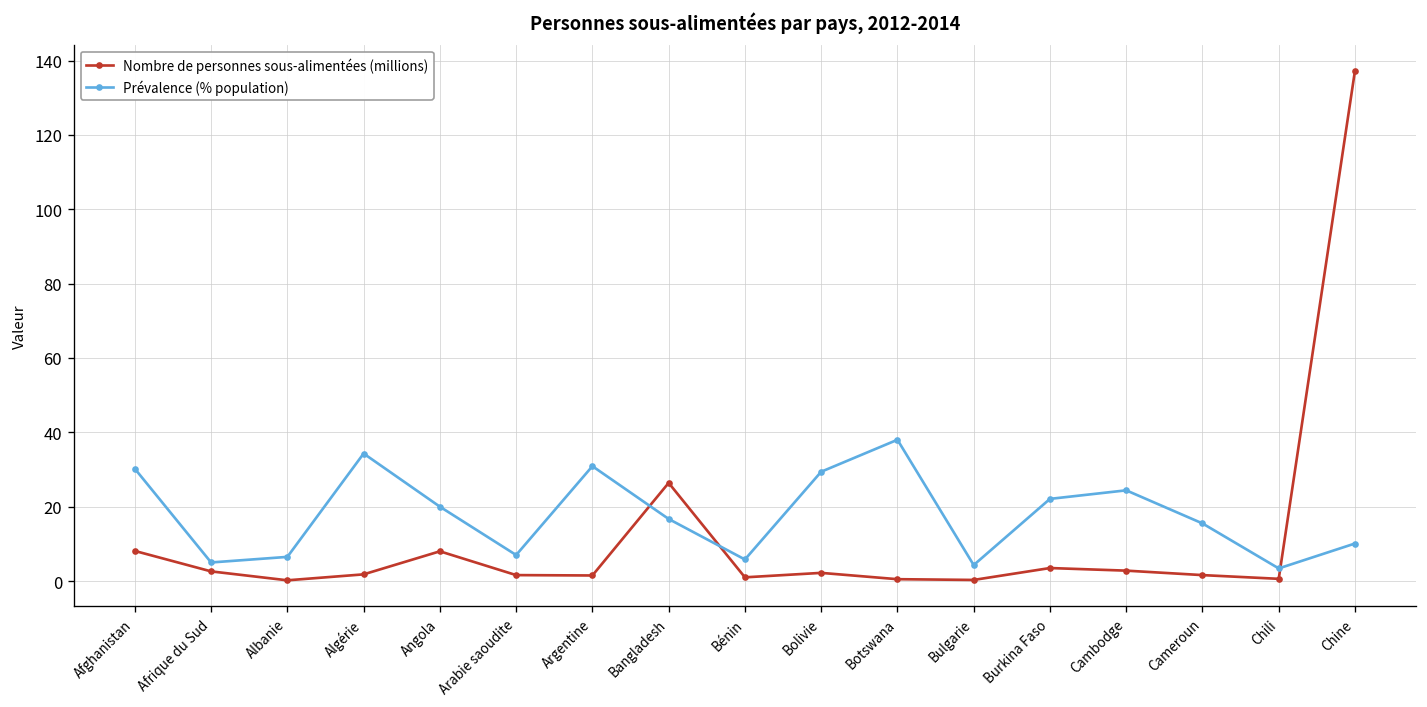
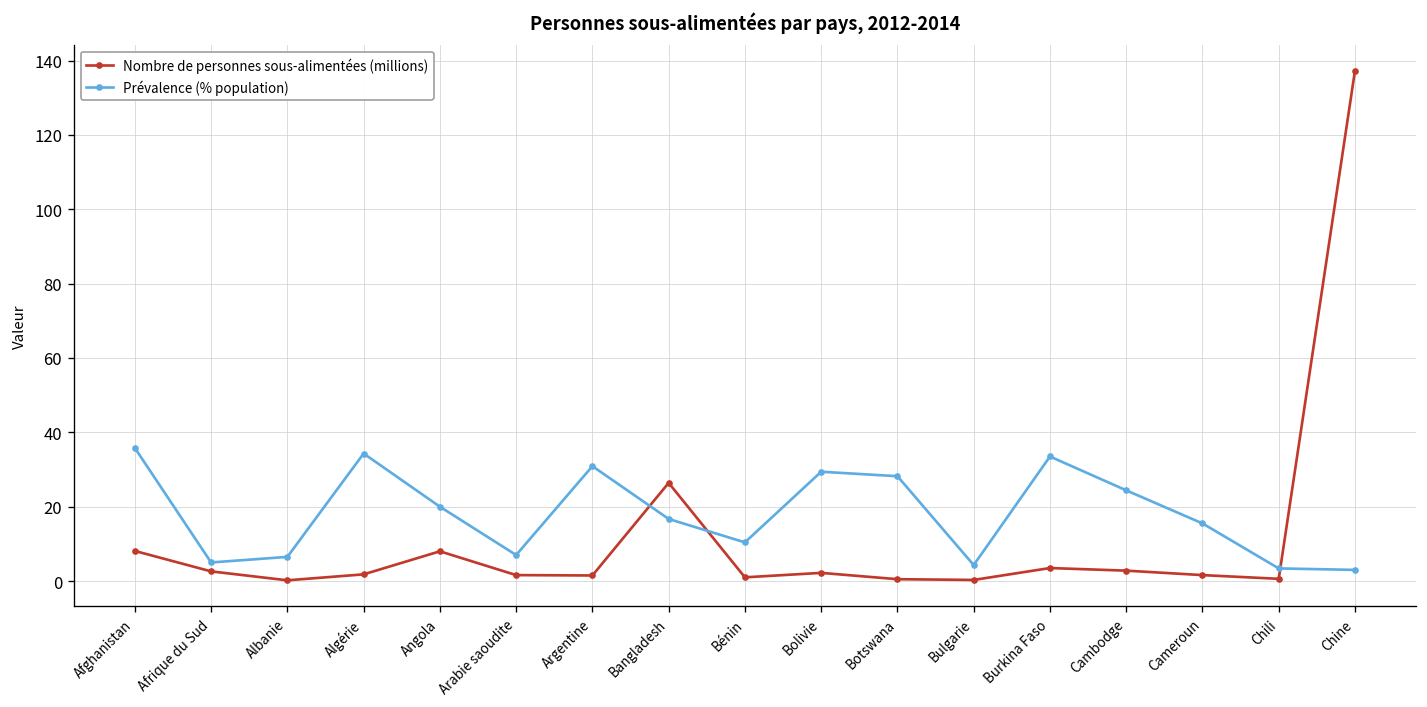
  {
    "Nombre de personnes sous-alimentées (millions)": {
      "Afghanistan": 8,
      "Afrique du Sud": 3,
      "Albanie": 0,
      "Algérie": 2,
      "Angola": 8,
      "Arabie saoudite": 2,
      "Argentine": 2,
      "Bangladesh": 26,
      "Bénin": 1,
      "Bolivie": 2,
      "Botswana": 1,
      "Bulgarie": 0,
      "Burkina Faso": 4,
      "Cambodge": 3,
      "Cameroun": 2,
      "Chili": 1,
      "Chine": 137
    },
    "Prévalence (% population)": {
-     "Afghanistan": 30,
+     "Afghanistan": 36,
      "Afrique du Sud": 5,
      "Albanie": 7,
      "Algérie": 34,
      "Angola": 20,
      "Arabie saoudite": 7,
      "Argentine": 31,
      "Bangladesh": 17,
-     "Bénin": 6,
+     "Bénin": 10,
      "Bolivie": 29,
-     "Botswana": 38,
+     "Botswana": 28,
      "Bulgarie": 4,
-     "Burkina Faso": 22,
+     "Burkina Faso": 34,
      "Cambodge": 24,
      "Cameroun": 16,
      "Chili": 3,
-     "Chine": 10
+     "Chine": 3
    }
  }
